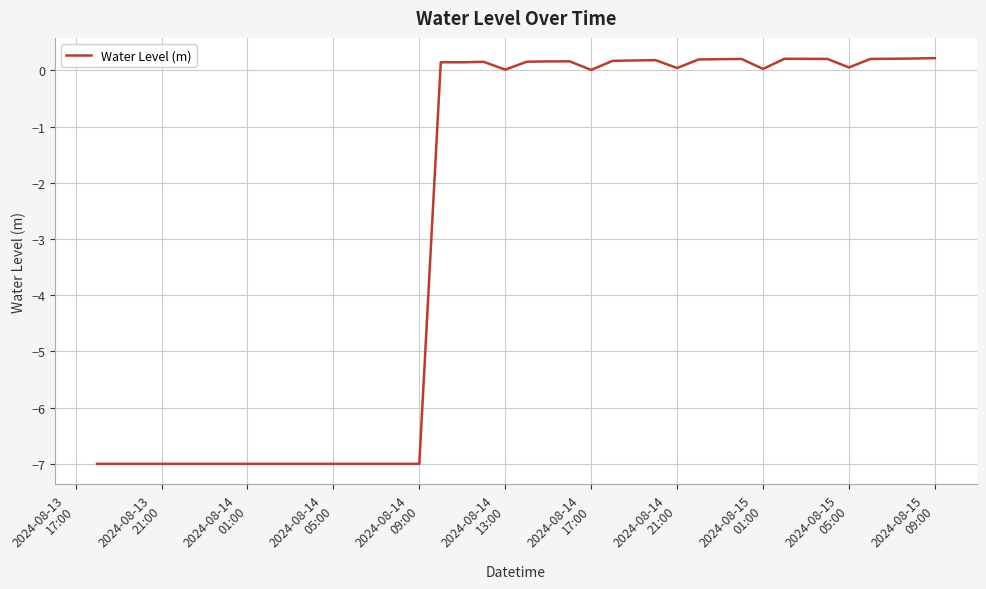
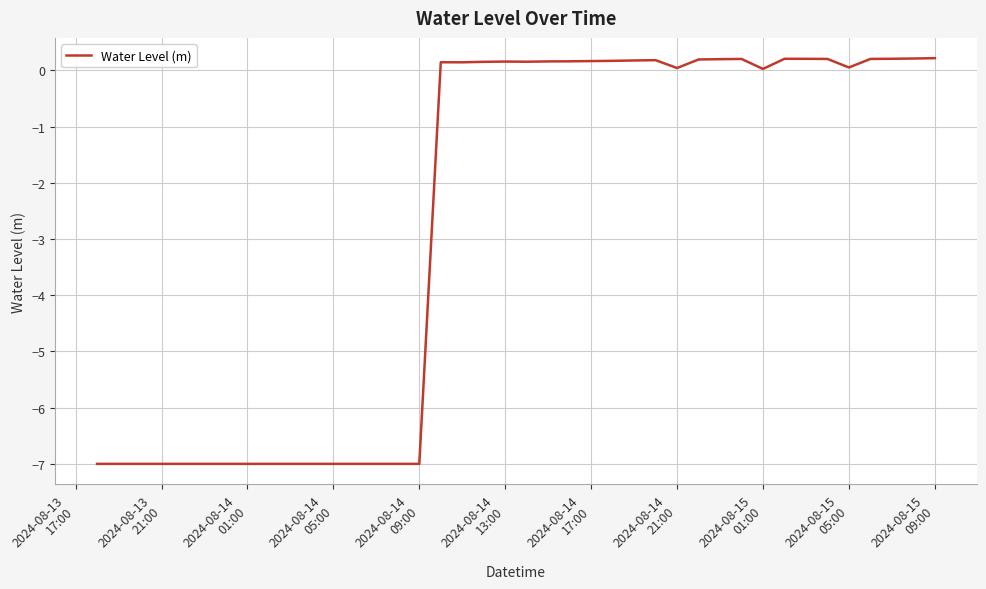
  {
    "2024-08-13 21:00": -7.0,
    "2024-08-14 01:00": -7.0,
    "2024-08-14 05:00": -7.0,
    "2024-08-14 09:00": -7.0,
-   "2024-08-14 13:00": 0.0,
-   "2024-08-14 17:00": 0.0,
+   "2024-08-14 13:00": 0.2,
+   "2024-08-14 17:00": 0.2,
    "2024-08-14 21:00": 0.0,
    "2024-08-15 01:00": 0.0,
    "2024-08-15 05:00": 0.1,
    "2024-08-15 09:00": 0.2
  }
